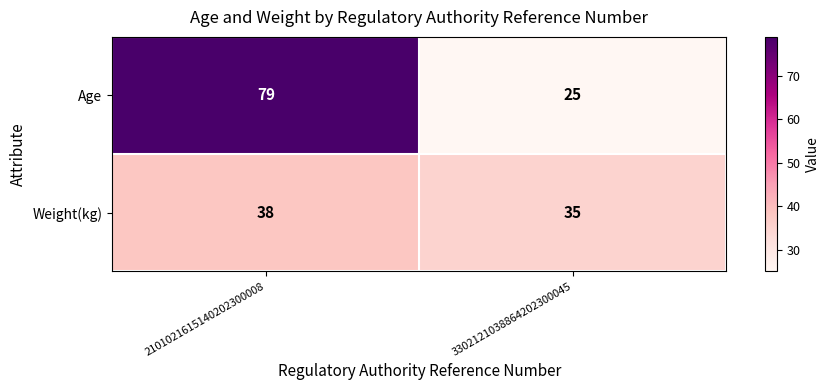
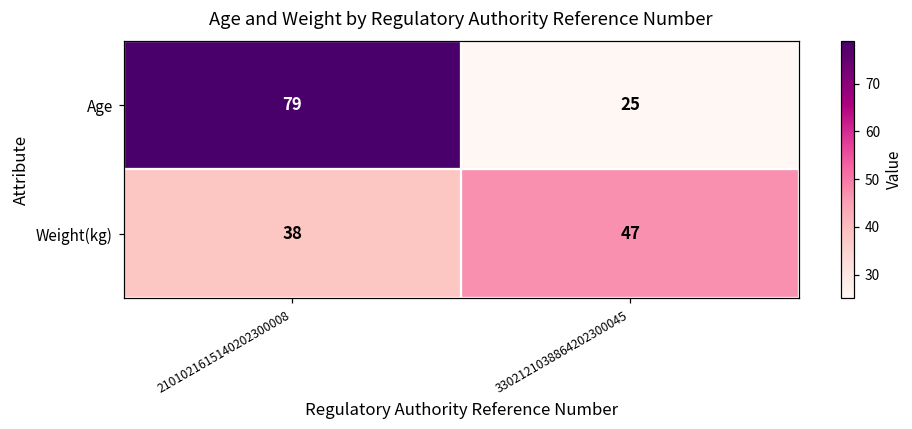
  {
    "Age": {
      "2101021615140202300008": 79,
      "3302121038864202300045": 25
    },
    "Weight(kg)": {
      "2101021615140202300008": 38,
-     "3302121038864202300045": 35
+     "3302121038864202300045": 47
    }
  }
